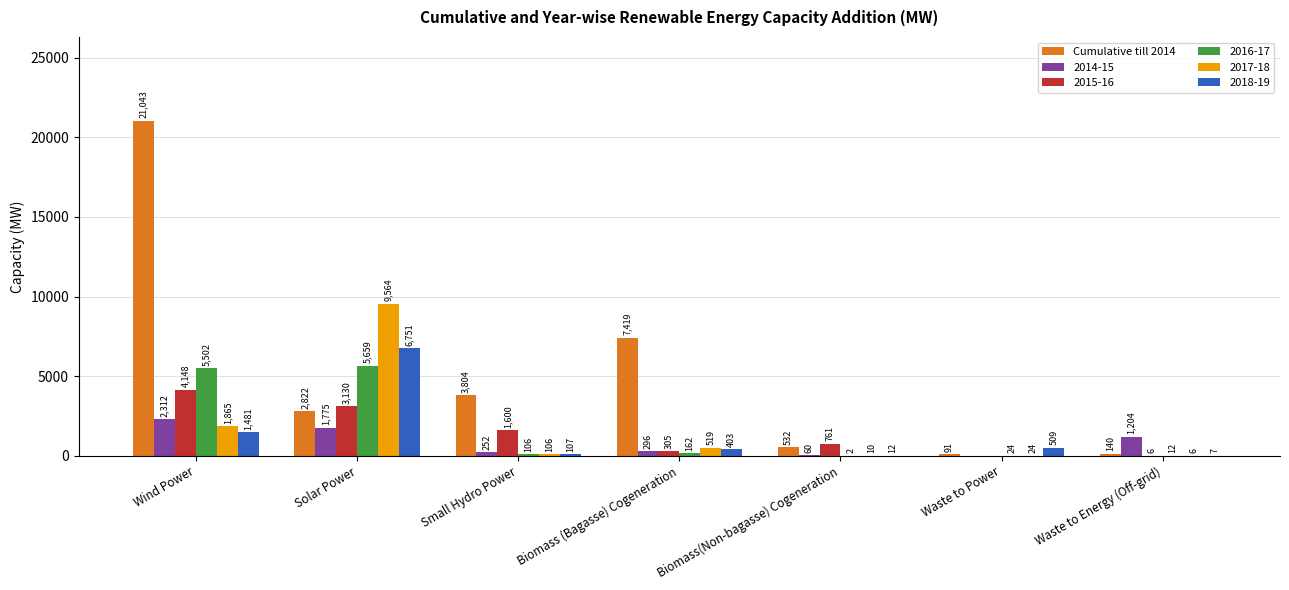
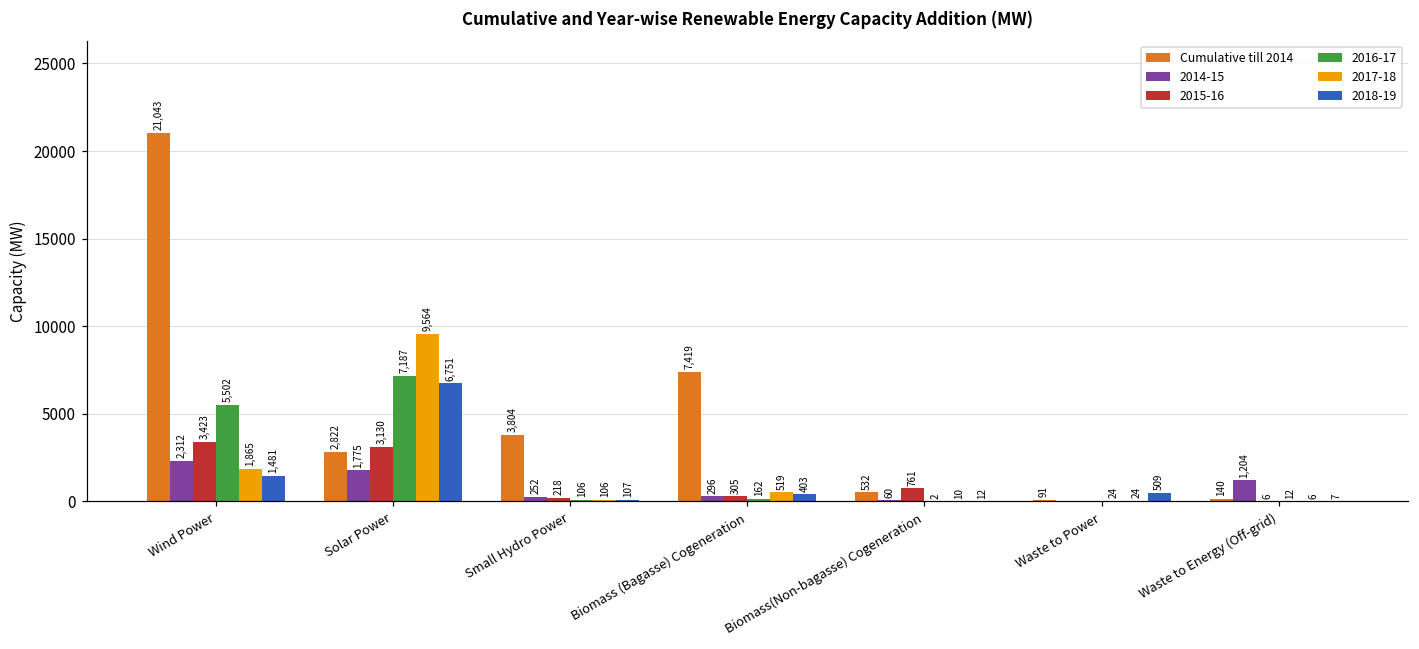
  {
    "2014-15": {
      "Wind Power": "2,312",
      "Solar Power": "1,775",
      "Small Hydro Power": "252",
      "Biomass (Bagasse) Cogeneration": "296",
      "Biomass(Non-bagasse) Cogeneration": "60",
      "Waste to Energy (Off-grid)": "1,204"
    },
    "2015-16": {
-     "Wind Power": "4,148",
+     "Wind Power": "3,423",
      "Solar Power": "3,130",
-     "Small Hydro Power": "1,600",
+     "Small Hydro Power": "218",
      "Biomass (Bagasse) Cogeneration": "305",
      "Biomass(Non-bagasse) Cogeneration": "761",
      "Waste to Energy (Off-grid)": "6"
    },
    "2016-17": {
      "Wind Power": "5,502",
-     "Solar Power": "5,659",
+     "Solar Power": "7,187",
      "Small Hydro Power": "106",
      "Biomass (Bagasse) Cogeneration": "162",
      "Biomass(Non-bagasse) Cogeneration": "2",
      "Waste to Power": "24",
      "Waste to Energy (Off-grid)": "12"
    },
    "2018-19": {
      "Wind Power": "1,481",
      "Solar Power": "6,751",
      "Small Hydro Power": "107",
      "Biomass (Bagasse) Cogeneration": "403",
      "Biomass(Non-bagasse) Cogeneration": "12",
      "Waste to Power": "509",
      "Waste to Energy (Off-grid)": "7"
    }
  }
